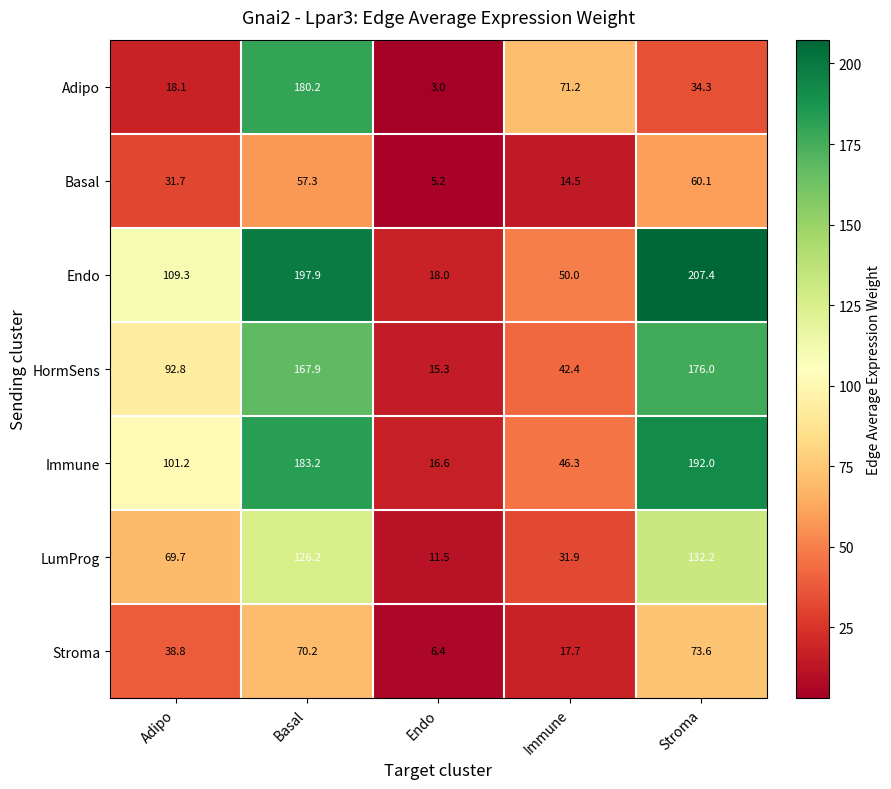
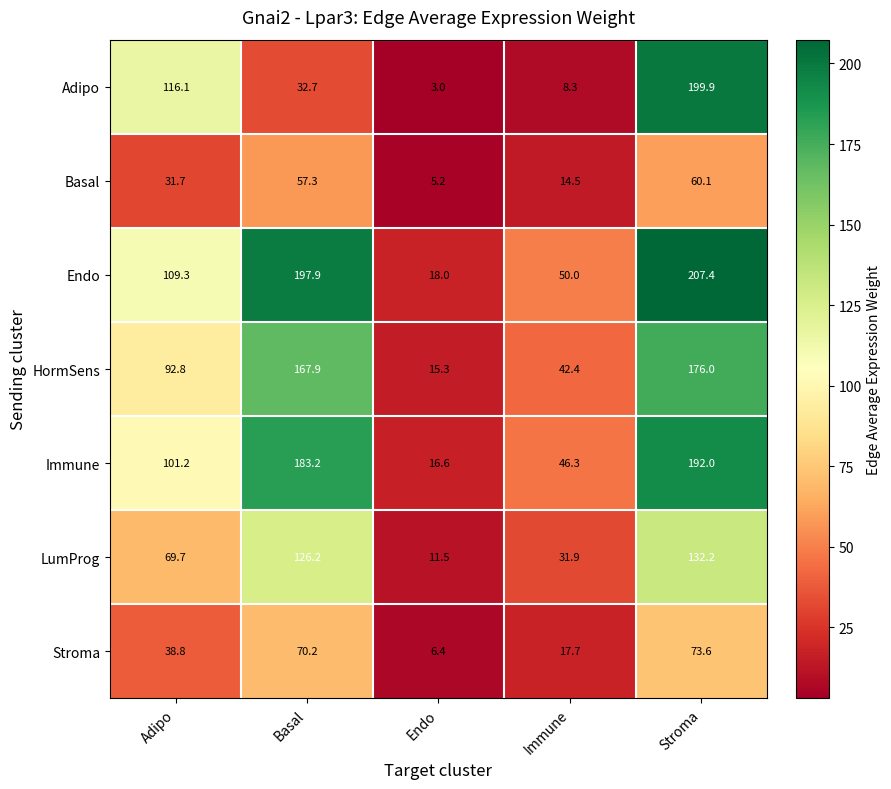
  {
    "Adipo": {
-     "Adipo": 18.1,
-     "Basal": 180.2,
+     "Adipo": 116.1,
+     "Basal": 32.7,
      "Endo": 3.0,
-     "Immune": 71.2,
-     "Stroma": 34.3
+     "Immune": 8.3,
+     "Stroma": 199.9
    },
    "Basal": {
      "Adipo": 31.7,
      "Basal": 57.3,
      "Endo": 5.2,
      "Immune": 14.5,
      "Stroma": 60.1
    },
    "Endo": {
      "Adipo": 109.3,
      "Basal": 197.9,
      "Endo": 18.0,
      "Immune": 50.0,
      "Stroma": 207.4
    },
    "HormSens": {
      "Adipo": 92.8,
      "Basal": 167.9,
      "Endo": 15.3,
      "Immune": 42.4,
      "Stroma": 176.0
    },
    "Immune": {
      "Adipo": 101.2,
      "Basal": 183.2,
      "Endo": 16.6,
      "Immune": 46.3,
      "Stroma": 192.0
    },
    "LumProg": {
      "Adipo": 69.7,
      "Basal": 126.2,
      "Endo": 11.5,
      "Immune": 31.9,
      "Stroma": 132.2
    },
    "Stroma": {
      "Adipo": 38.8,
      "Basal": 70.2,
      "Endo": 6.4,
      "Immune": 17.7,
      "Stroma": 73.6
    }
  }
